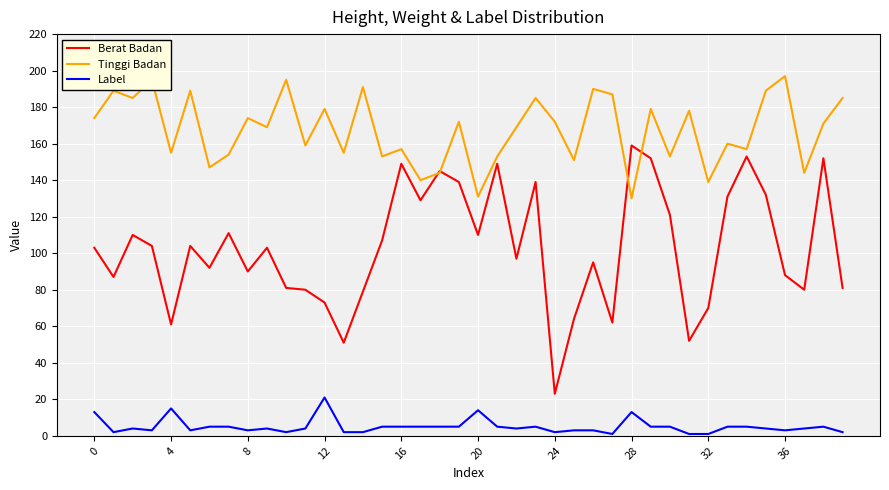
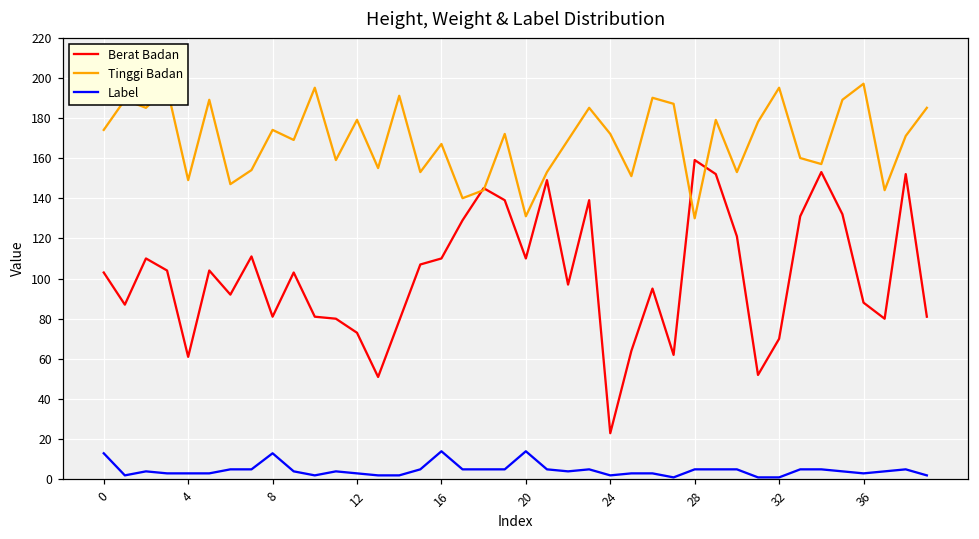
  {
    "Berat Badan": {
      "0": 103,
      "4": 61,
-     "8": 90,
+     "8": 81,
      "12": 73,
-     "16": 149,
+     "16": 110,
      "20": 110,
      "24": 23,
      "28": 159,
      "32": 70,
      "36": 88
    },
    "Tinggi Badan": {
      "0": 174,
-     "4": 155,
+     "4": 149,
      "8": 174,
      "12": 179,
-     "16": 157,
+     "16": 167,
      "20": 131,
      "24": 172,
      "28": 130,
-     "32": 139,
+     "32": 195,
      "36": 197
    },
    "Label": {
      "0": 13,
-     "4": 15,
-     "8": 3,
-     "12": 21,
-     "16": 5,
+     "4": 3,
+     "8": 13,
+     "12": 3,
+     "16": 14,
      "20": 14,
      "24": 2,
-     "28": 13,
+     "28": 5,
      "32": 1,
      "36": 3
    }
  }
